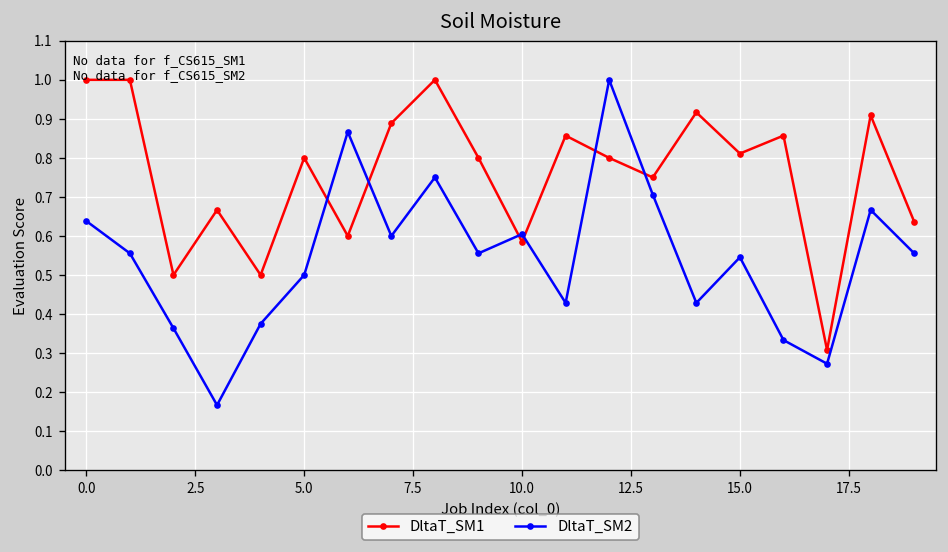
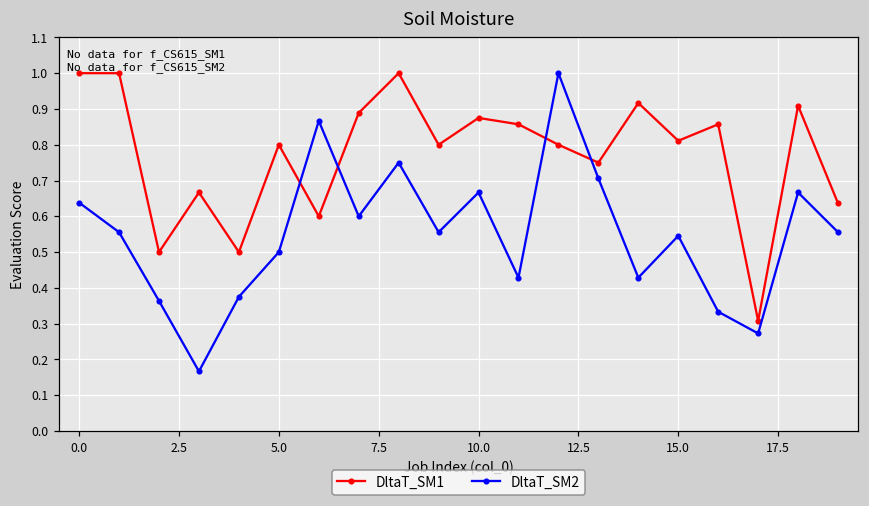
  {
    "DltaT_SM1": {
      "0.0": 1.00,
      "5.0": 0.80,
-     "10.0": 0.59,
+     "10.0": 0.88,
      "15.0": 0.81
    },
    "DltaT_SM2": {
      "0.0": 0.64,
      "5.0": 0.50,
-     "10.0": 0.60,
+     "10.0": 0.67,
      "15.0": 0.55
    }
  }
